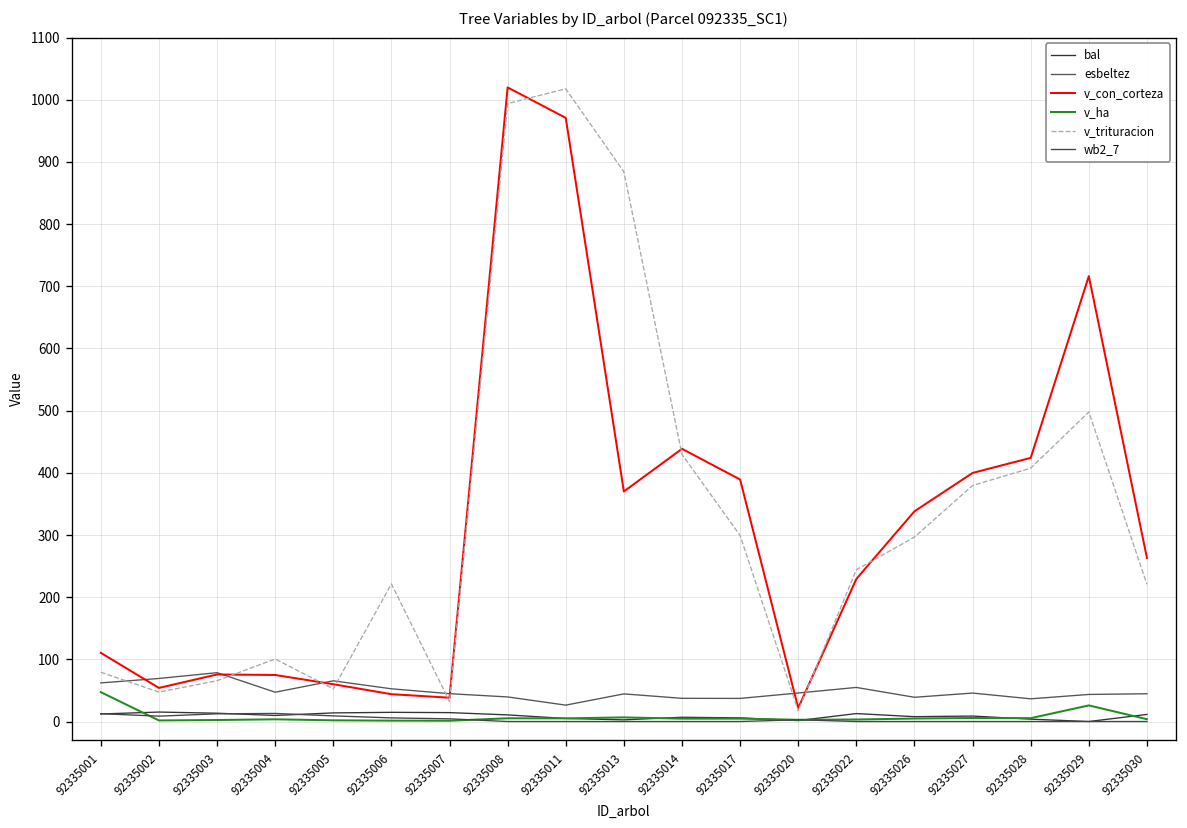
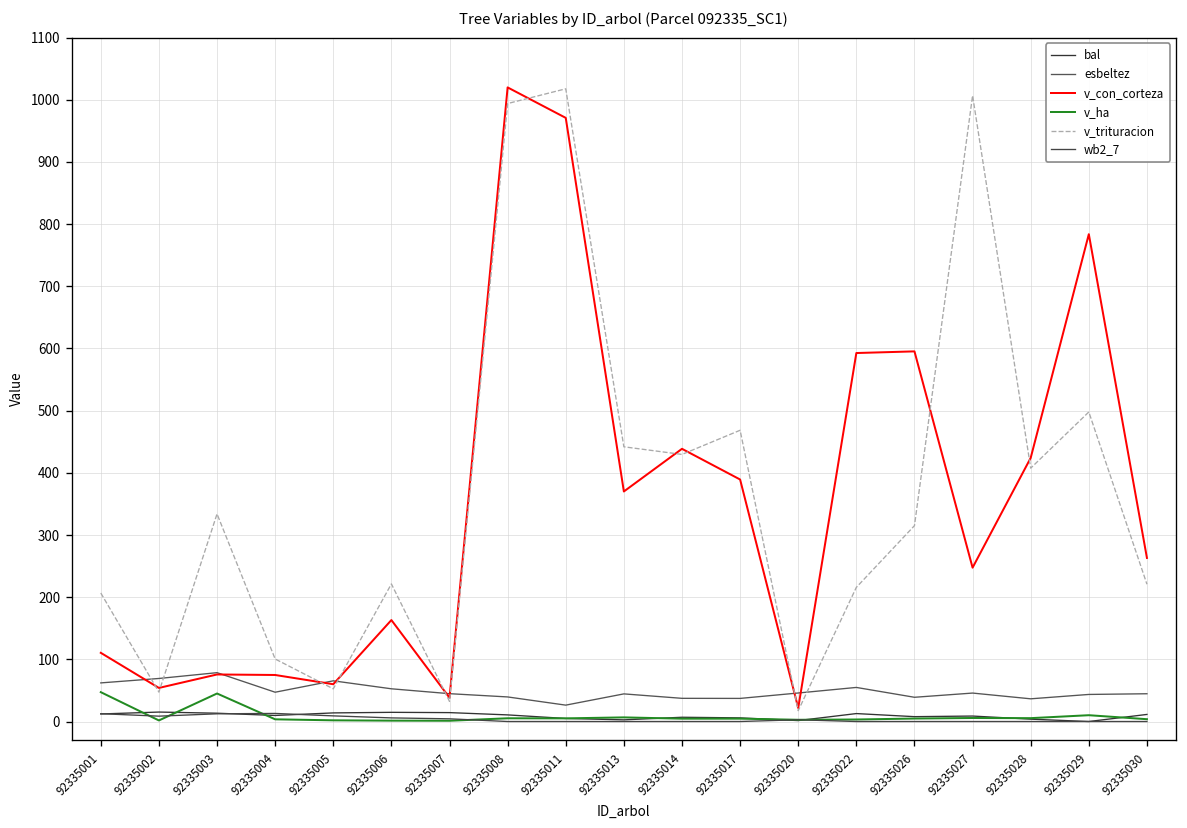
  {
    "v_con_corteza": {
      "92335001": 110,
      "92335002": 50,
      "92335004": 70,
      "92335005": 60,
-     "92335006": 40,
+     "92335006": 160,
      "92335007": 40,
      "92335008": 1020,
      "92335011": 970,
      "92335013": 370,
      "92335014": 440,
      "92335017": 390,
-     "92335022": 230,
-     "92335026": 340,
-     "92335027": 400,
+     "92335022": 590,
+     "92335026": 600,
+     "92335027": 250,
      "92335028": 420,
-     "92335029": 720,
+     "92335029": 780,
      "92335030": 260
    },
    "v_ha": {
      "92335001": 50,
      "92335002": 0,
-     "92335003": 0,
+     "92335003": 50,
      "92335004": 0,
      "92335005": 0,
      "92335008": 10,
-     "92335029": 30
+     "92335029": 10
    },
    "v_trituracion": {
-     "92335001": 80,
+     "92335001": 210,
      "92335002": 50,
-     "92335003": 70,
+     "92335003": 330,
      "92335004": 100,
      "92335005": 50,
      "92335006": 220,
      "92335007": 30,
      "92335008": 990,
      "92335011": 1020,
-     "92335013": 880,
+     "92335013": 440,
      "92335014": 430,
-     "92335017": 300,
-     "92335022": 240,
-     "92335026": 300,
-     "92335027": 380,
+     "92335017": 470,
+     "92335022": 220,
+     "92335026": 320,
+     "92335027": 1010,
      "92335028": 410,
      "92335029": 500,
      "92335030": 220
    }
  }
